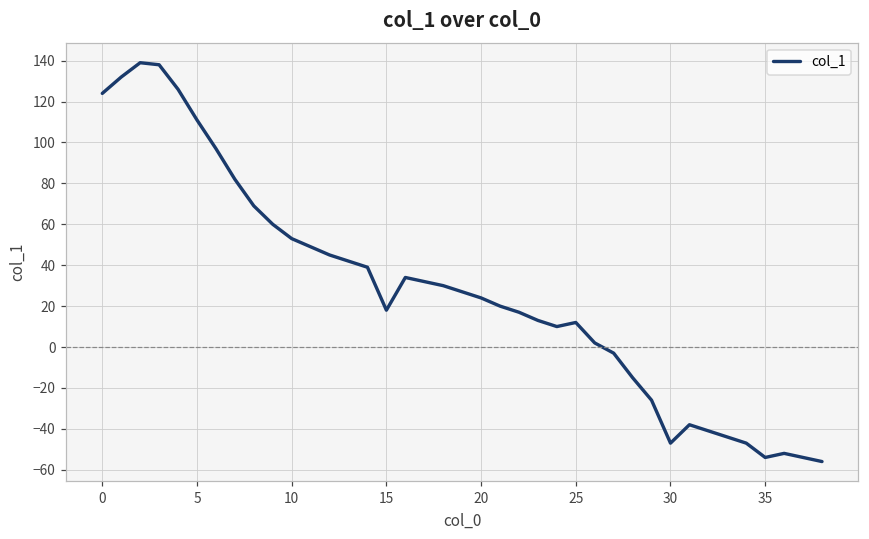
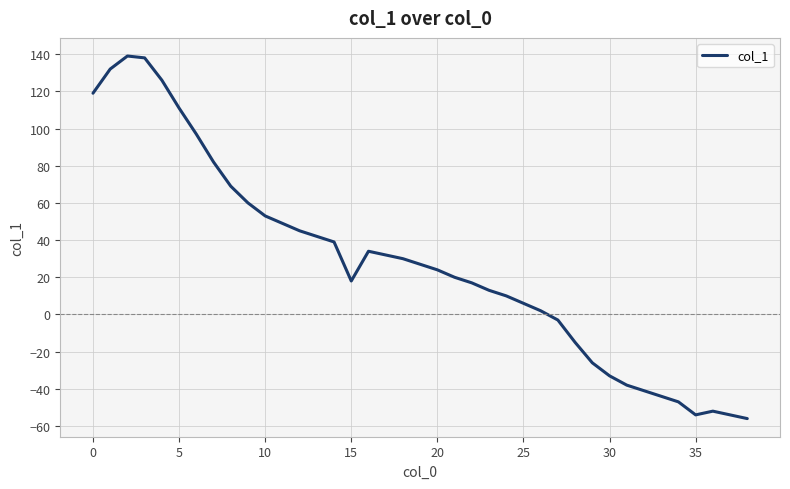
  {
-   "0": 124,
+   "0": 119,
    "5": 111,
    "10": 53,
    "15": 18,
    "20": 24,
-   "25": 12,
-   "30": -47,
+   "25": 6,
+   "30": -33,
    "35": -54
  }
